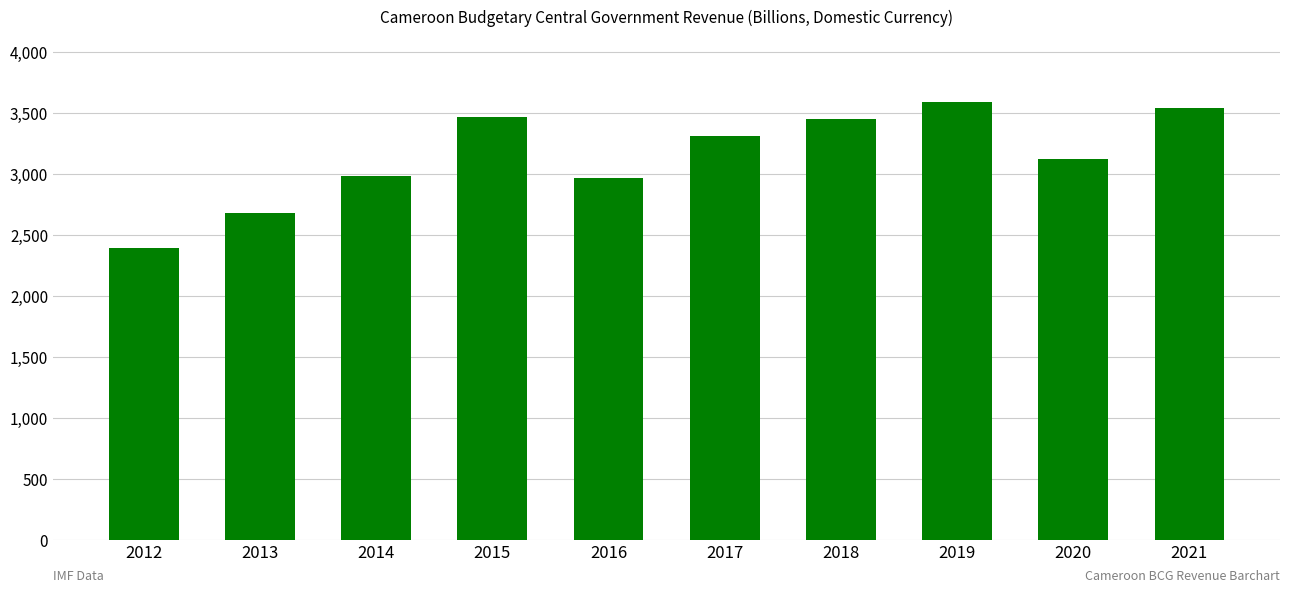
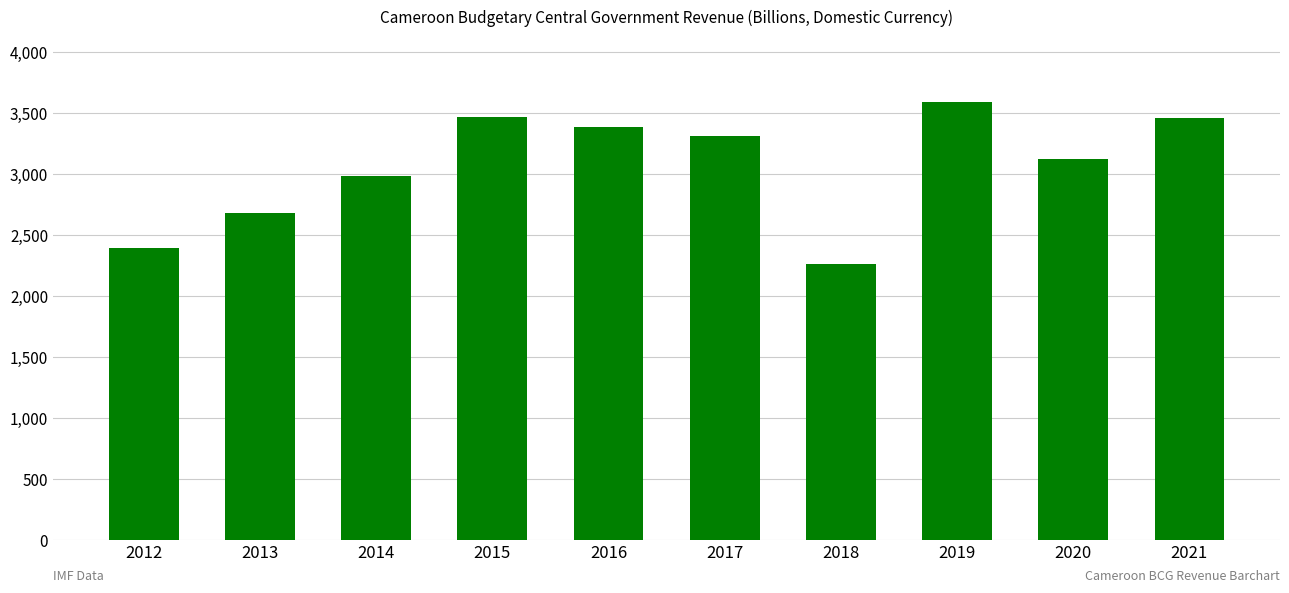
  {
    "2012": "2,390",
    "2013": "2,680",
    "2014": "2,980",
    "2015": "3,460",
-   "2016": "2,960",
+   "2016": "3,380",
    "2017": "3,310",
-   "2018": "3,450",
+   "2018": "2,260",
    "2019": "3,580",
    "2020": "3,120",
-   "2021": "3,540"
+   "2021": "3,460"
  }
